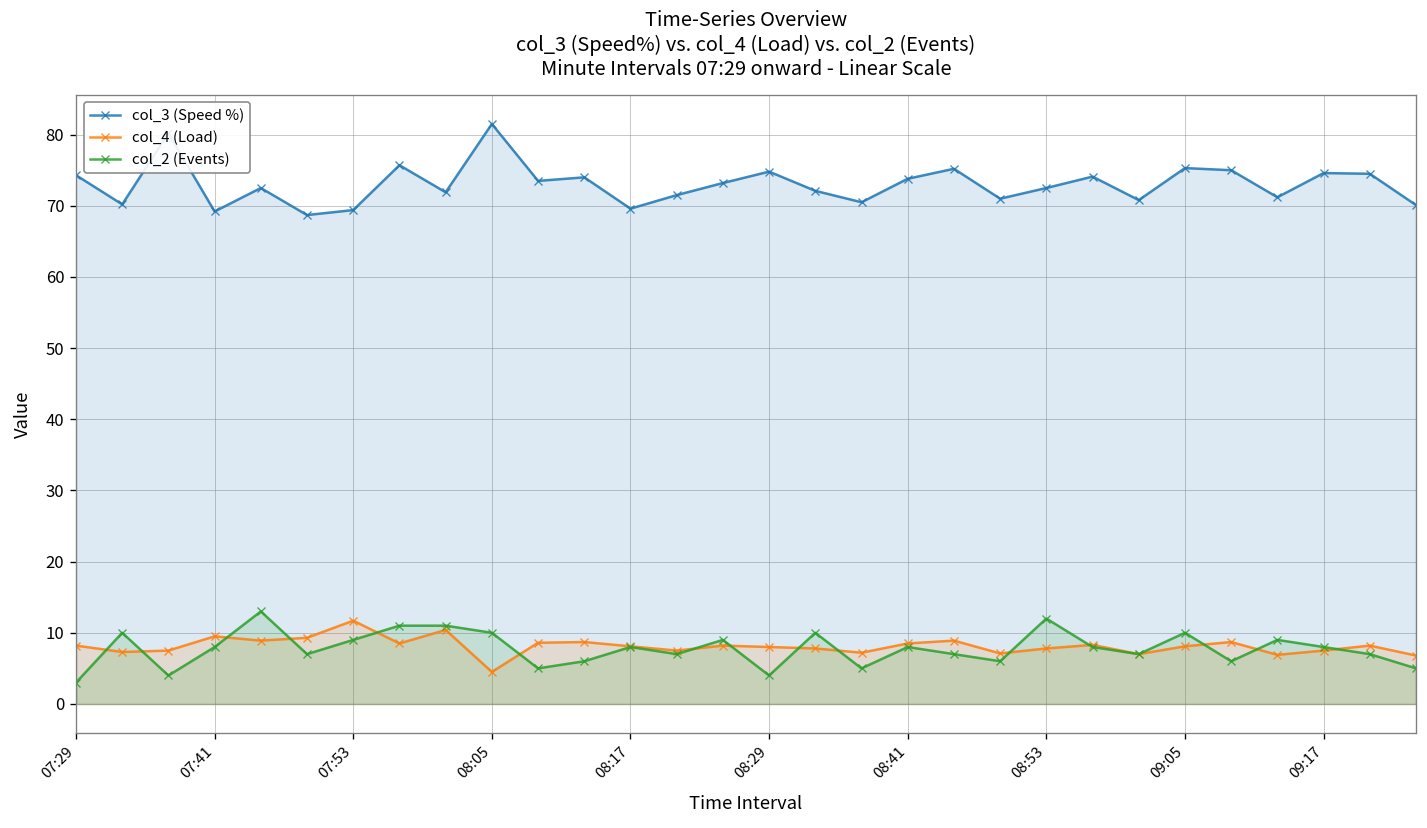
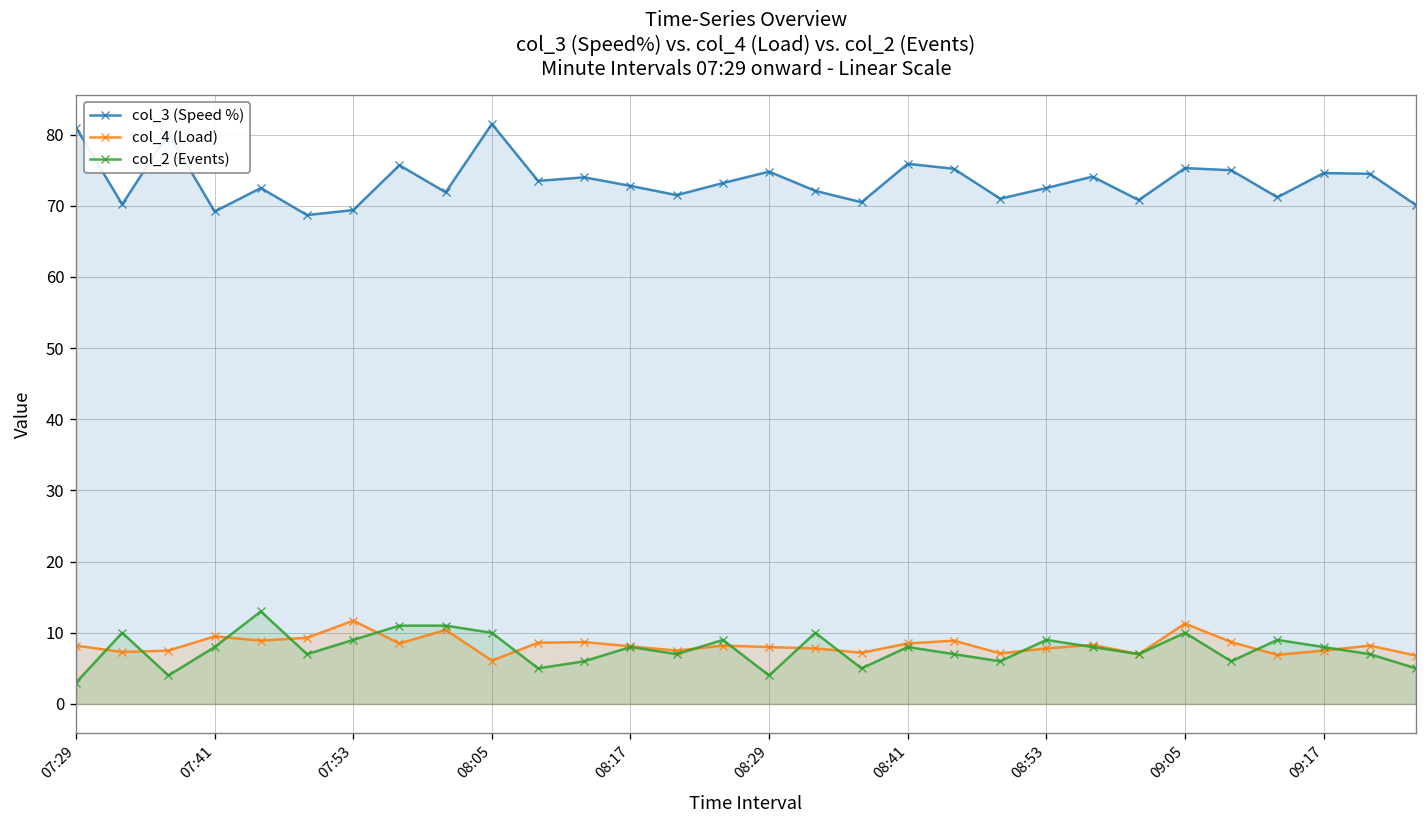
  {
    "col_3 (Speed %)": {
-     "07:29": 74,
+     "07:29": 81,
      "07:41": 69,
      "07:53": 69,
      "08:05": 82,
-     "08:17": 70,
+     "08:17": 73,
      "08:29": 75,
-     "08:41": 74,
+     "08:41": 76,
      "08:53": 73,
      "09:05": 75,
      "09:17": 75
    },
    "col_4 (Load)": {
      "07:29": 8,
      "07:41": 10,
      "07:53": 12,
-     "08:05": 5,
+     "08:05": 6,
      "08:29": 8,
      "08:41": 9,
      "08:53": 8,
-     "09:05": 8,
+     "09:05": 11,
      "09:17": 8
    },
    "col_2 (Events)": {
      "07:29": 3,
      "07:41": 8,
      "07:53": 9,
      "08:05": 10,
      "08:29": 4,
      "08:41": 8,
-     "08:53": 12,
+     "08:53": 9,
      "09:05": 10,
      "09:17": 8
    }
  }
